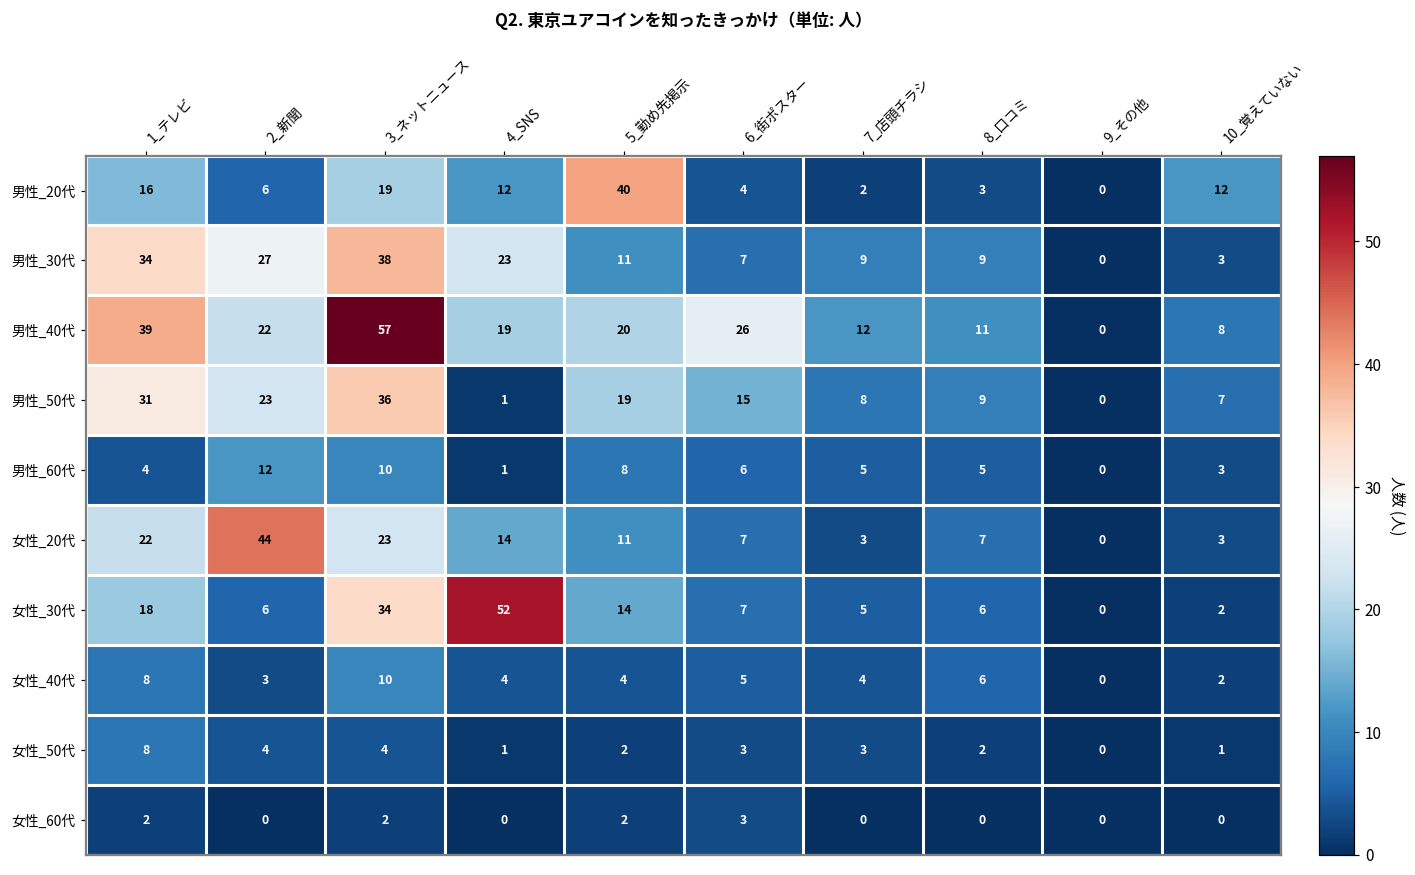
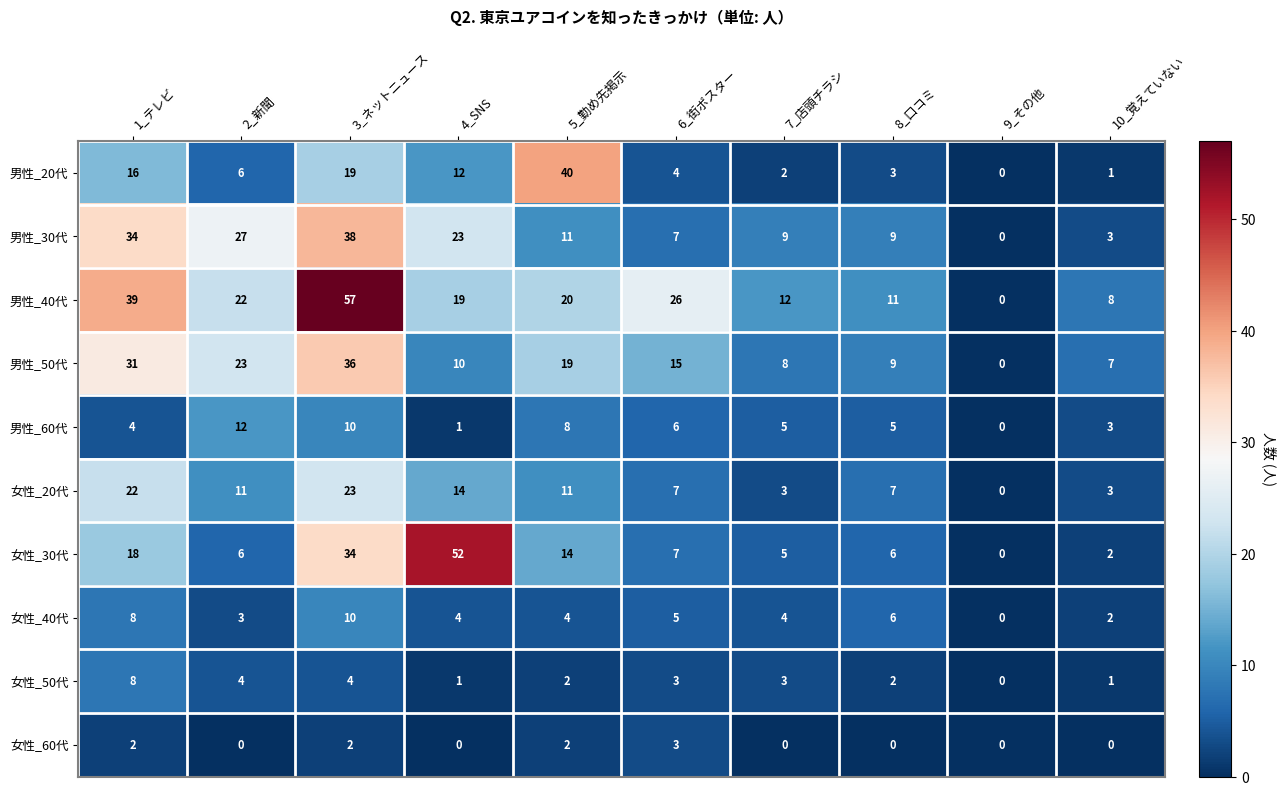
  {
    "男性_20代": {
      "1_テレビ": 16,
      "2_新聞": 6,
      "3_ネットニュース": 19,
      "4_SNS": 12,
      "5_勤め先掲示": 40,
      "6_街ポスター": 4,
      "7_店頭チラシ": 2,
      "8_口コミ": 3,
      "9_その他": 0,
-     "10_覚えていない": 12
+     "10_覚えていない": 1
    },
    "男性_30代": {
      "1_テレビ": 34,
      "2_新聞": 27,
      "3_ネットニュース": 38,
      "4_SNS": 23,
      "5_勤め先掲示": 11,
      "6_街ポスター": 7,
      "7_店頭チラシ": 9,
      "8_口コミ": 9,
      "9_その他": 0,
      "10_覚えていない": 3
    },
    "男性_40代": {
      "1_テレビ": 39,
      "2_新聞": 22,
      "3_ネットニュース": 57,
      "4_SNS": 19,
      "5_勤め先掲示": 20,
      "6_街ポスター": 26,
      "7_店頭チラシ": 12,
      "8_口コミ": 11,
      "9_その他": 0,
      "10_覚えていない": 8
    },
    "男性_50代": {
      "1_テレビ": 31,
      "2_新聞": 23,
      "3_ネットニュース": 36,
-     "4_SNS": 1,
+     "4_SNS": 10,
      "5_勤め先掲示": 19,
      "6_街ポスター": 15,
      "7_店頭チラシ": 8,
      "8_口コミ": 9,
      "9_その他": 0,
      "10_覚えていない": 7
    },
    "男性_60代": {
      "1_テレビ": 4,
      "2_新聞": 12,
      "3_ネットニュース": 10,
      "4_SNS": 1,
      "5_勤め先掲示": 8,
      "6_街ポスター": 6,
      "7_店頭チラシ": 5,
      "8_口コミ": 5,
      "9_その他": 0,
      "10_覚えていない": 3
    },
    "女性_20代": {
      "1_テレビ": 22,
-     "2_新聞": 44,
+     "2_新聞": 11,
      "3_ネットニュース": 23,
      "4_SNS": 14,
      "5_勤め先掲示": 11,
      "6_街ポスター": 7,
      "7_店頭チラシ": 3,
      "8_口コミ": 7,
      "9_その他": 0,
      "10_覚えていない": 3
    },
    "女性_30代": {
      "1_テレビ": 18,
      "2_新聞": 6,
      "3_ネットニュース": 34,
      "4_SNS": 52,
      "5_勤め先掲示": 14,
      "6_街ポスター": 7,
      "7_店頭チラシ": 5,
      "8_口コミ": 6,
      "9_その他": 0,
      "10_覚えていない": 2
    },
    "女性_40代": {
      "1_テレビ": 8,
      "2_新聞": 3,
      "3_ネットニュース": 10,
      "4_SNS": 4,
      "5_勤め先掲示": 4,
      "6_街ポスター": 5,
      "7_店頭チラシ": 4,
      "8_口コミ": 6,
      "9_その他": 0,
      "10_覚えていない": 2
    },
    "女性_50代": {
      "1_テレビ": 8,
      "2_新聞": 4,
      "3_ネットニュース": 4,
      "4_SNS": 1,
      "5_勤め先掲示": 2,
      "6_街ポスター": 3,
      "7_店頭チラシ": 3,
      "8_口コミ": 2,
      "9_その他": 0,
      "10_覚えていない": 1
    },
    "女性_60代": {
      "1_テレビ": 2,
      "2_新聞": 0,
      "3_ネットニュース": 2,
      "4_SNS": 0,
      "5_勤め先掲示": 2,
      "6_街ポスター": 3,
      "7_店頭チラシ": 0,
      "8_口コミ": 0,
      "9_その他": 0,
      "10_覚えていない": 0
    }
  }
